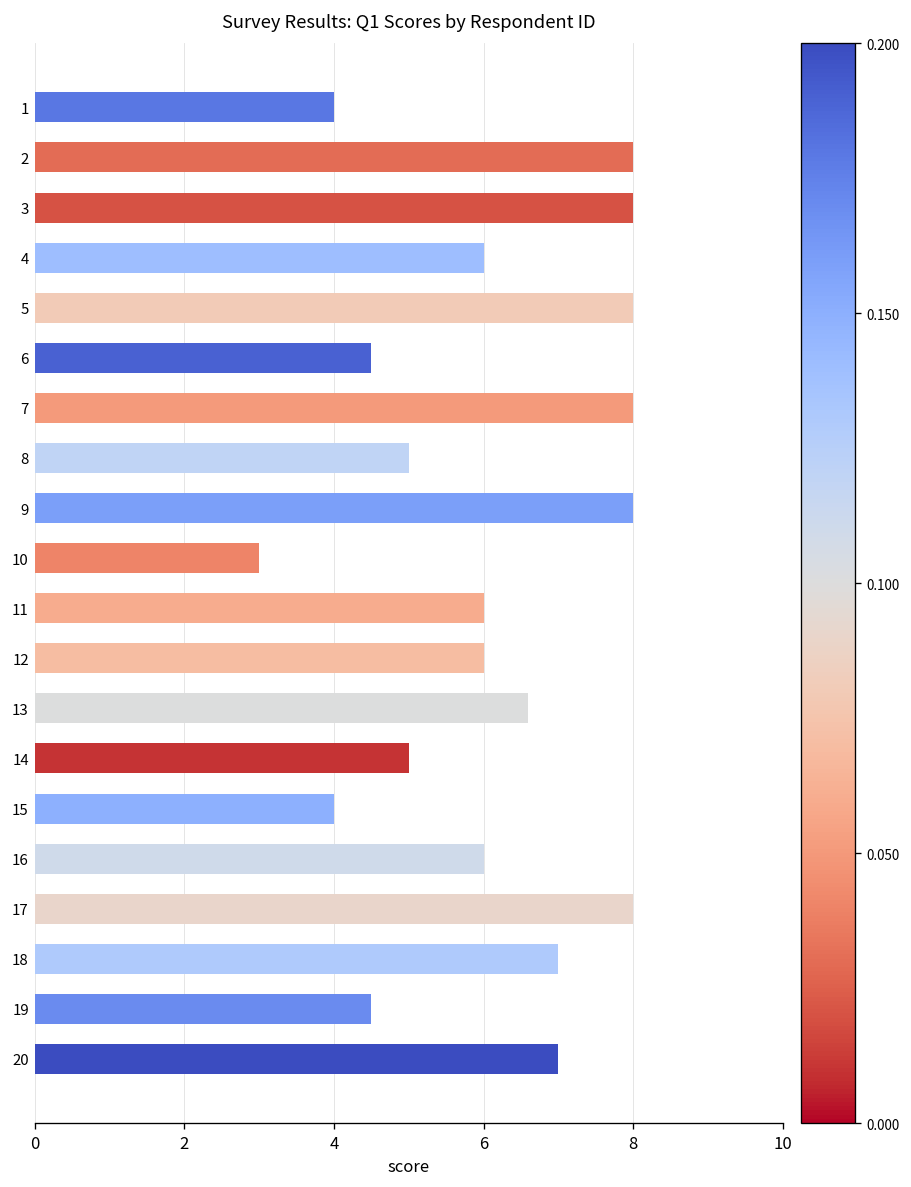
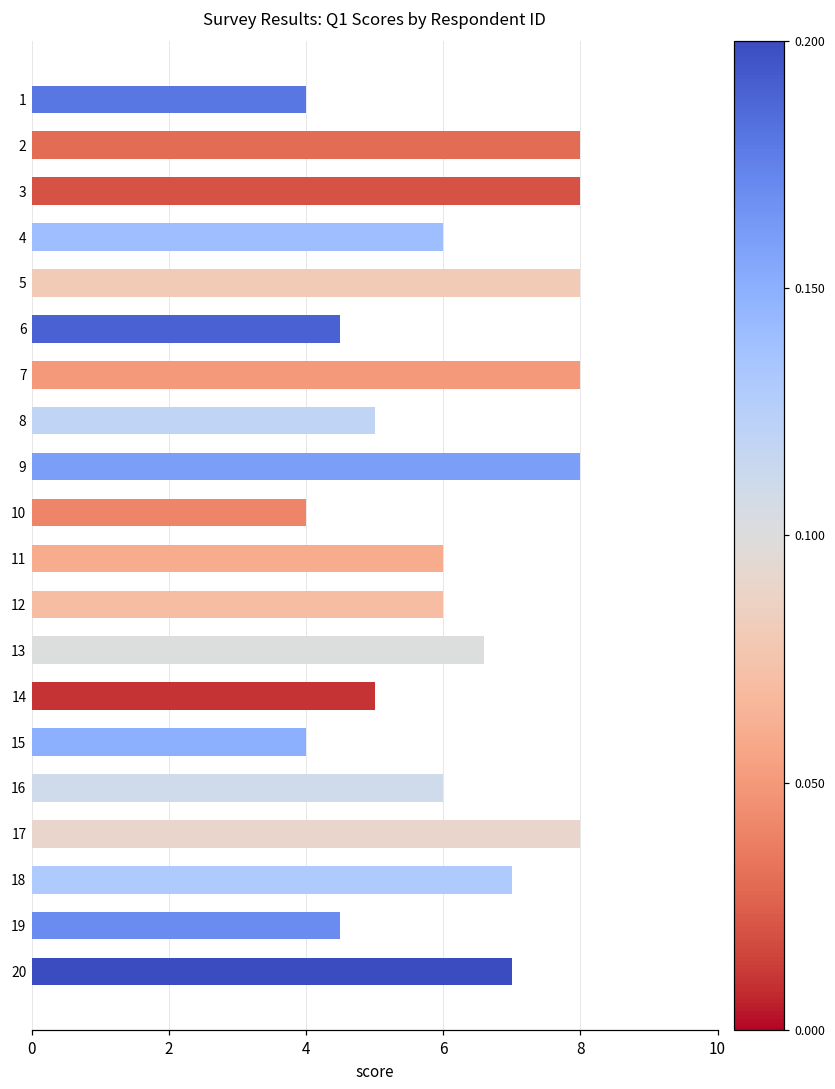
  {
    "1": 4,
    "2": 8,
    "3": 8,
    "4": 6,
    "5": 8,
    "6": 4.5,
    "7": 8,
    "8": 5,
    "9": 8,
-   "10": 3,
+   "10": 4,
    "11": 6,
    "12": 6,
    "13": 6.6,
    "14": 5,
    "15": 4,
    "16": 6,
    "17": 8,
    "18": 7,
    "19": 4.5,
    "20": 7
  }
